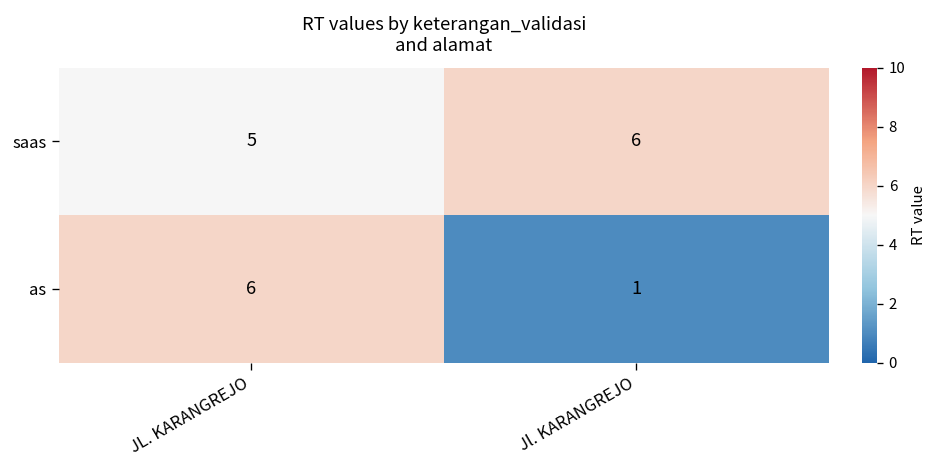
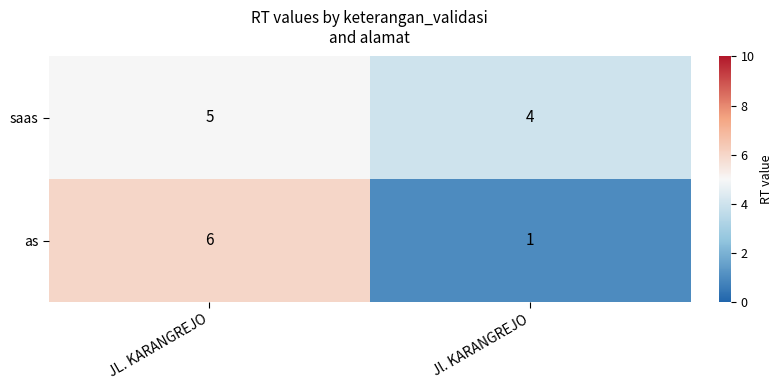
  {
    "saas": {
      "JL. KARANGREJO": 5,
-     "Jl. KARANGREJO": 6
+     "Jl. KARANGREJO": 4
    },
    "as": {
      "JL. KARANGREJO": 6,
      "Jl. KARANGREJO": 1
    }
  }
